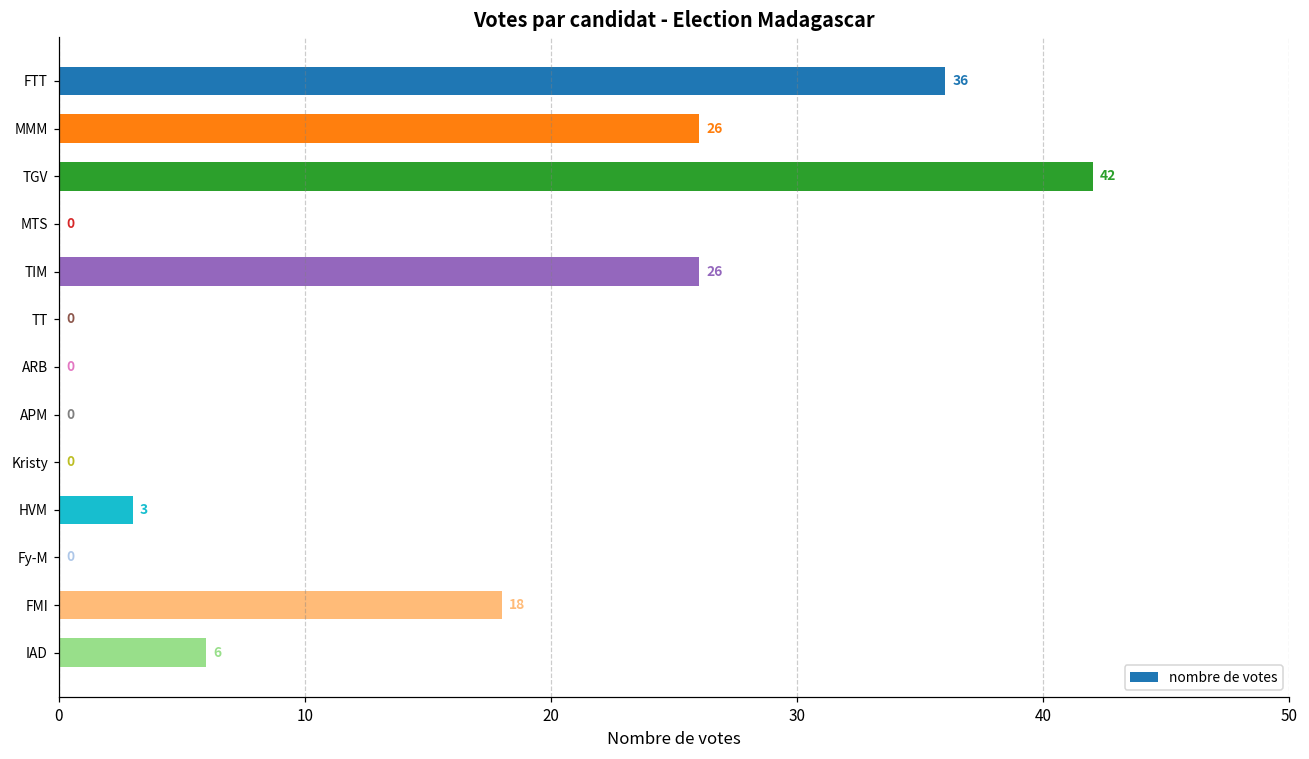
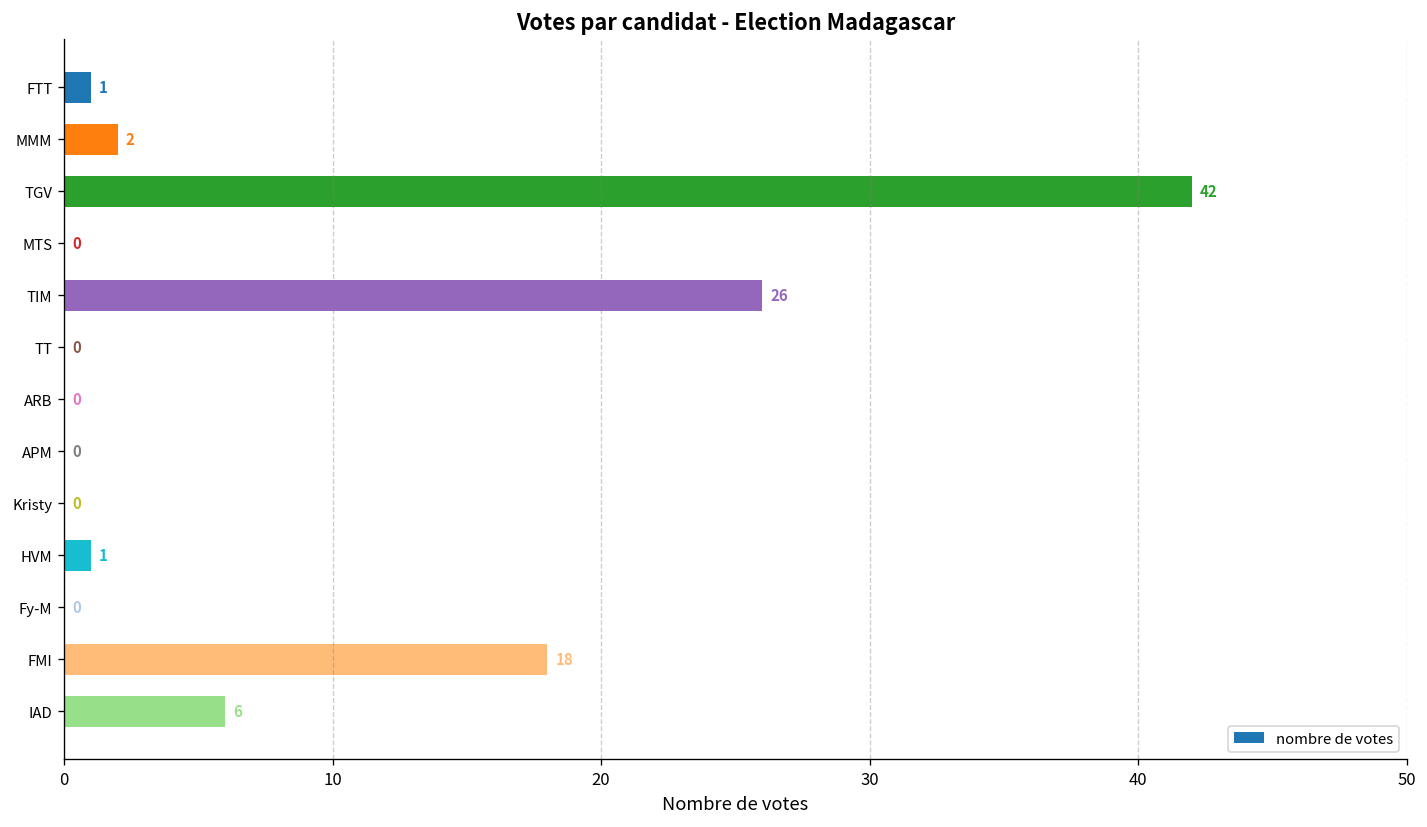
  {
-   "FTT": 36,
-   "MMM": 26,
+   "FTT": 1,
+   "MMM": 2,
    "TGV": 42,
    "MTS": 0,
    "TIM": 26,
    "TT": 0,
    "ARB": 0,
    "APM": 0,
    "Kristy": 0,
-   "HVM": 3,
+   "HVM": 1,
    "Fy-M": 0,
    "FMI": 18,
    "IAD": 6
  }
